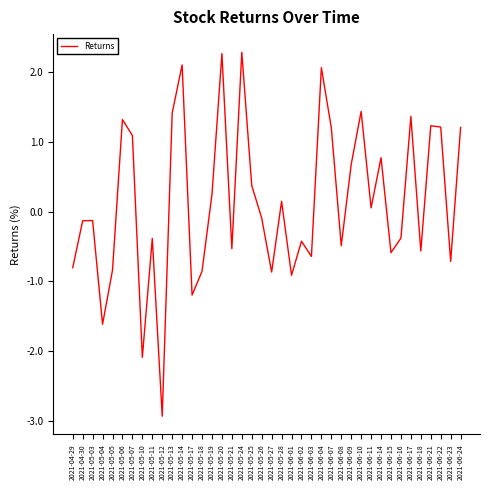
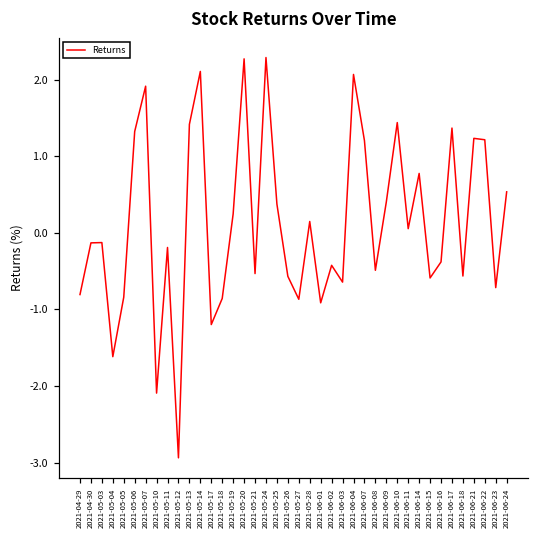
  {
    "2021-04-29": -0.8,
    "2021-04-30": -0.1,
    "2021-05-03": -0.1,
    "2021-05-04": -1.6,
    "2021-05-05": -0.8,
    "2021-05-06": 1.3,
-   "2021-05-07": 1.1,
+   "2021-05-07": 1.9,
    "2021-05-10": -2.1,
-   "2021-05-11": -0.4,
+   "2021-05-11": -0.2,
    "2021-05-12": -2.9,
    "2021-05-13": 1.4,
    "2021-05-14": 2.1,
    "2021-05-17": -1.2,
    "2021-05-18": -0.9,
    "2021-05-19": 0.2,
    "2021-05-20": 2.3,
    "2021-05-21": -0.5,
    "2021-05-24": 2.3,
    "2021-05-25": 0.4,
-   "2021-05-26": -0.1,
+   "2021-05-26": -0.6,
    "2021-05-27": -0.9,
    "2021-05-28": 0.1,
    "2021-06-01": -0.9,
    "2021-06-02": -0.4,
    "2021-06-03": -0.6,
    "2021-06-04": 2.1,
    "2021-06-07": 1.2,
    "2021-06-08": -0.5,
-   "2021-06-09": 0.7,
+   "2021-06-09": 0.4,
    "2021-06-10": 1.4,
    "2021-06-11": 0.1,
    "2021-06-14": 0.8,
    "2021-06-15": -0.6,
    "2021-06-16": -0.4,
    "2021-06-17": 1.4,
    "2021-06-18": -0.6,
    "2021-06-21": 1.2,
    "2021-06-22": 1.2,
    "2021-06-23": -0.7,
-   "2021-06-24": 1.2
+   "2021-06-24": 0.5
  }
